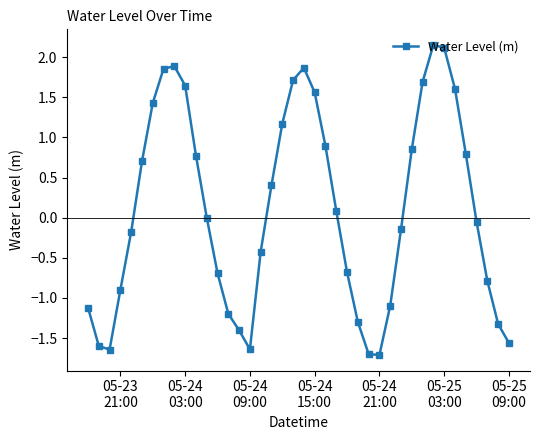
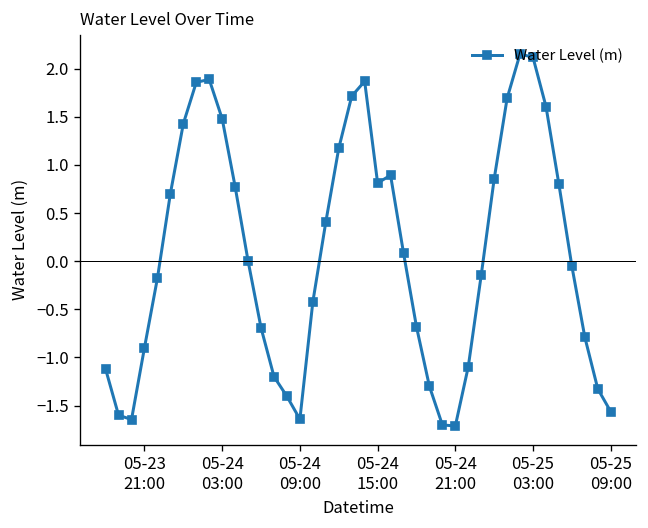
  {
    "05-23 21:00": -0.9,
-   "05-24 03:00": 1.6,
+   "05-24 03:00": 1.5,
    "05-24 09:00": -1.6,
-   "05-24 15:00": 1.6,
+   "05-24 15:00": 0.8,
    "05-24 21:00": -1.7,
    "05-25 03:00": 2.1,
    "05-25 09:00": -1.6
  }
